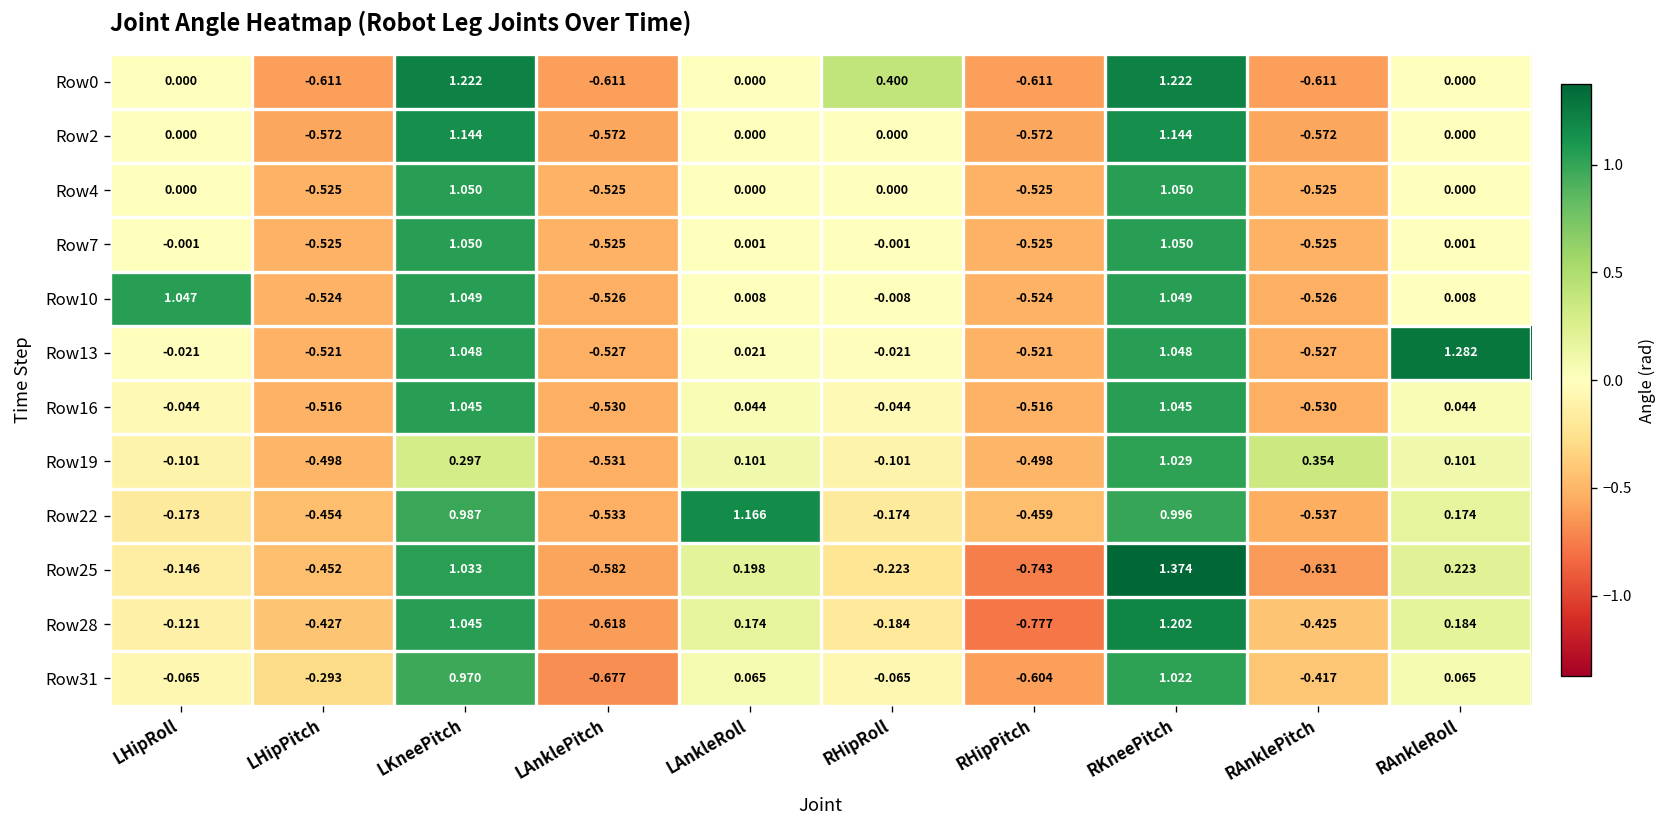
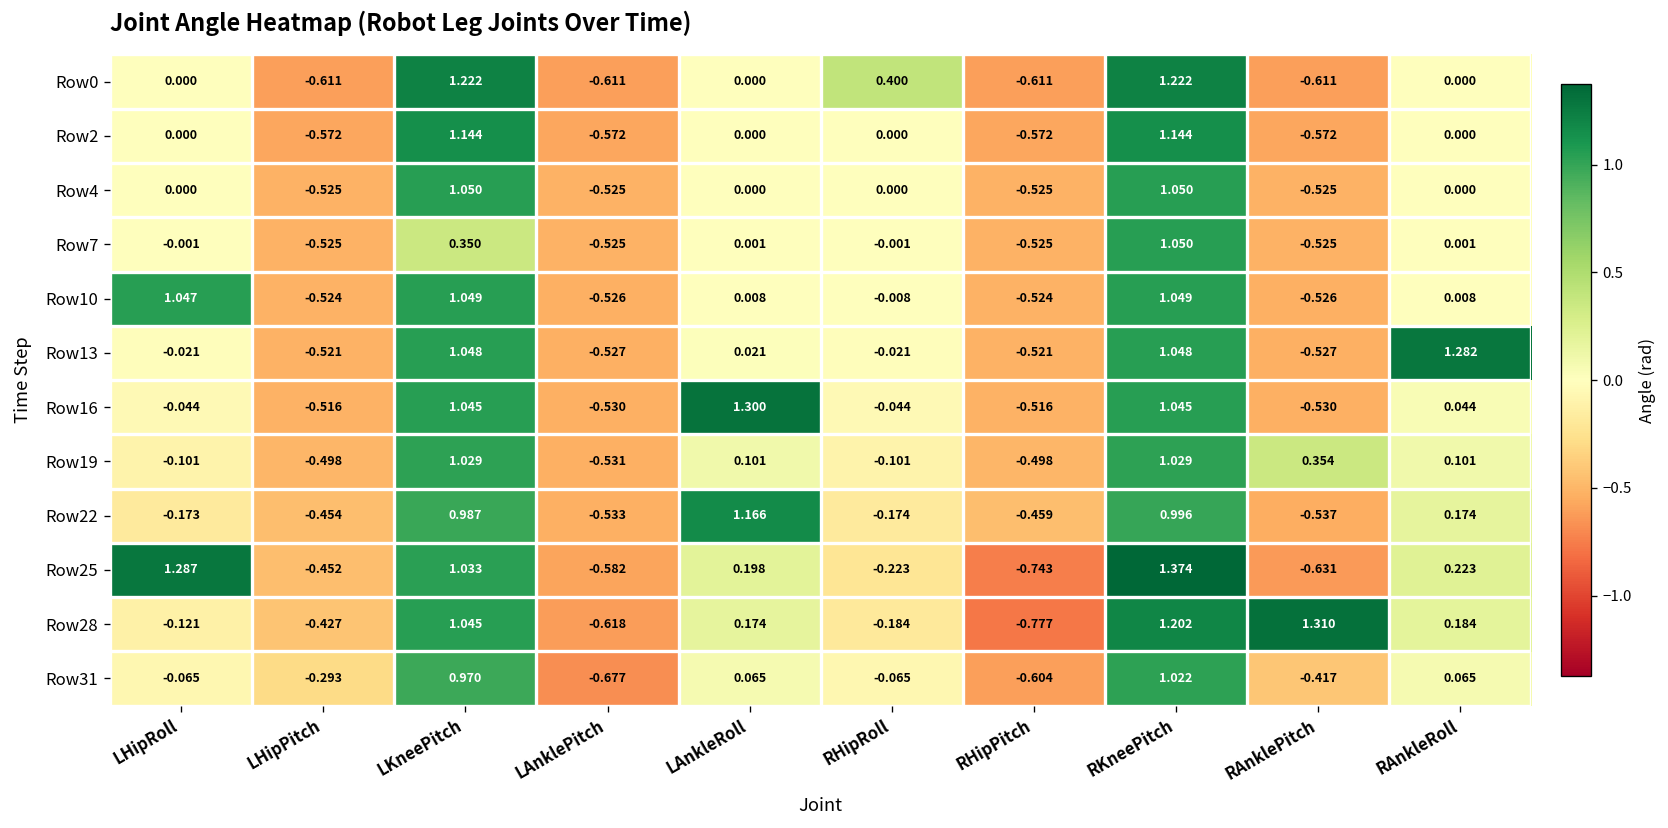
  {
    "Row0": {
      "LHipRoll": 0.000,
      "LHipPitch": -0.611,
      "LKneePitch": 1.222,
      "LAnklePitch": -0.611,
      "LAnkleRoll": 0.000,
      "RHipRoll": 0.400,
      "RHipPitch": -0.611,
      "RKneePitch": 1.222,
      "RAnklePitch": -0.611,
      "RAnkleRoll": 0.000
    },
    "Row2": {
      "LHipRoll": 0.000,
      "LHipPitch": -0.572,
      "LKneePitch": 1.144,
      "LAnklePitch": -0.572,
      "LAnkleRoll": 0.000,
      "RHipRoll": 0.000,
      "RHipPitch": -0.572,
      "RKneePitch": 1.144,
      "RAnklePitch": -0.572,
      "RAnkleRoll": 0.000
    },
    "Row4": {
      "LHipRoll": 0.000,
      "LHipPitch": -0.525,
      "LKneePitch": 1.050,
      "LAnklePitch": -0.525,
      "LAnkleRoll": 0.000,
      "RHipRoll": 0.000,
      "RHipPitch": -0.525,
      "RKneePitch": 1.050,
      "RAnklePitch": -0.525,
      "RAnkleRoll": 0.000
    },
    "Row7": {
      "LHipRoll": -0.001,
      "LHipPitch": -0.525,
-     "LKneePitch": 1.050,
+     "LKneePitch": 0.350,
      "LAnklePitch": -0.525,
      "LAnkleRoll": 0.001,
      "RHipRoll": -0.001,
      "RHipPitch": -0.525,
      "RKneePitch": 1.050,
      "RAnklePitch": -0.525,
      "RAnkleRoll": 0.001
    },
    "Row10": {
      "LHipRoll": 1.047,
      "LHipPitch": -0.524,
      "LKneePitch": 1.049,
      "LAnklePitch": -0.526,
      "LAnkleRoll": 0.008,
      "RHipRoll": -0.008,
      "RHipPitch": -0.524,
      "RKneePitch": 1.049,
      "RAnklePitch": -0.526,
      "RAnkleRoll": 0.008
    },
    "Row13": {
      "LHipRoll": -0.021,
      "LHipPitch": -0.521,
      "LKneePitch": 1.048,
      "LAnklePitch": -0.527,
      "LAnkleRoll": 0.021,
      "RHipRoll": -0.021,
      "RHipPitch": -0.521,
      "RKneePitch": 1.048,
      "RAnklePitch": -0.527,
      "RAnkleRoll": 1.282
    },
    "Row16": {
      "LHipRoll": -0.044,
      "LHipPitch": -0.516,
      "LKneePitch": 1.045,
      "LAnklePitch": -0.530,
-     "LAnkleRoll": 0.044,
+     "LAnkleRoll": 1.300,
      "RHipRoll": -0.044,
      "RHipPitch": -0.516,
      "RKneePitch": 1.045,
      "RAnklePitch": -0.530,
      "RAnkleRoll": 0.044
    },
    "Row19": {
      "LHipRoll": -0.101,
      "LHipPitch": -0.498,
-     "LKneePitch": 0.297,
+     "LKneePitch": 1.029,
      "LAnklePitch": -0.531,
      "LAnkleRoll": 0.101,
      "RHipRoll": -0.101,
      "RHipPitch": -0.498,
      "RKneePitch": 1.029,
      "RAnklePitch": 0.354,
      "RAnkleRoll": 0.101
    },
    "Row22": {
      "LHipRoll": -0.173,
      "LHipPitch": -0.454,
      "LKneePitch": 0.987,
      "LAnklePitch": -0.533,
      "LAnkleRoll": 1.166,
      "RHipRoll": -0.174,
      "RHipPitch": -0.459,
      "RKneePitch": 0.996,
      "RAnklePitch": -0.537,
      "RAnkleRoll": 0.174
    },
    "Row25": {
-     "LHipRoll": -0.146,
+     "LHipRoll": 1.287,
      "LHipPitch": -0.452,
      "LKneePitch": 1.033,
      "LAnklePitch": -0.582,
      "LAnkleRoll": 0.198,
      "RHipRoll": -0.223,
      "RHipPitch": -0.743,
      "RKneePitch": 1.374,
      "RAnklePitch": -0.631,
      "RAnkleRoll": 0.223
    },
    "Row28": {
      "LHipRoll": -0.121,
      "LHipPitch": -0.427,
      "LKneePitch": 1.045,
      "LAnklePitch": -0.618,
      "LAnkleRoll": 0.174,
      "RHipRoll": -0.184,
      "RHipPitch": -0.777,
      "RKneePitch": 1.202,
-     "RAnklePitch": -0.425,
+     "RAnklePitch": 1.310,
      "RAnkleRoll": 0.184
    },
    "Row31": {
      "LHipRoll": -0.065,
      "LHipPitch": -0.293,
      "LKneePitch": 0.970,
      "LAnklePitch": -0.677,
      "LAnkleRoll": 0.065,
      "RHipRoll": -0.065,
      "RHipPitch": -0.604,
      "RKneePitch": 1.022,
      "RAnklePitch": -0.417,
      "RAnkleRoll": 0.065
    }
  }
